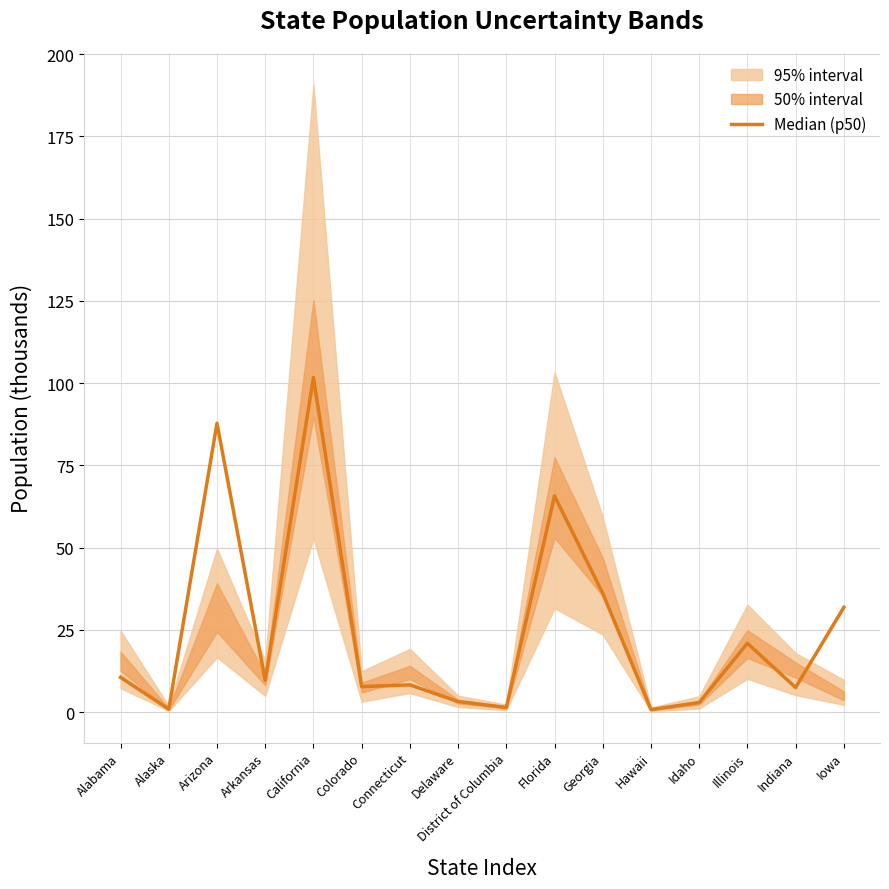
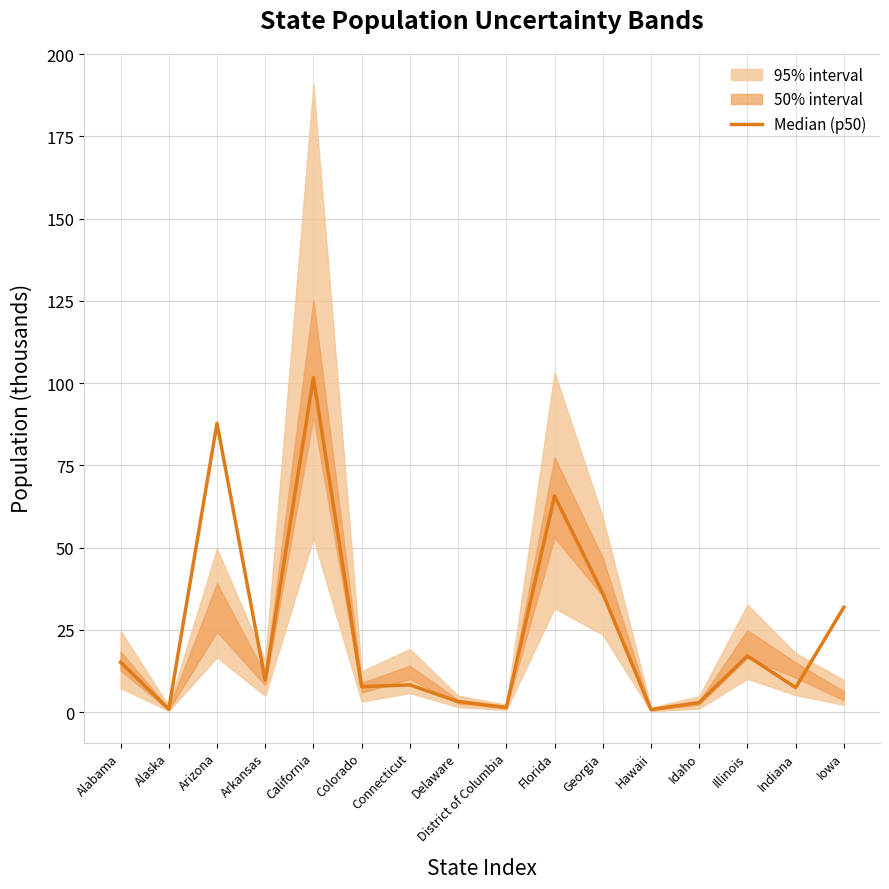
  {
    "Median (p50)": {
-     "Alabama": 11,
+     "Alabama": 15,
      "Arizona": 88,
      "Arkansas": 10,
      "California": 102,
      "Colorado": 8,
      "Connecticut": 8,
      "Florida": 66,
      "Georgia": 36,
-     "Illinois": 21,
+     "Illinois": 17,
      "Indiana": 7,
      "Iowa": 32
    }
  }
